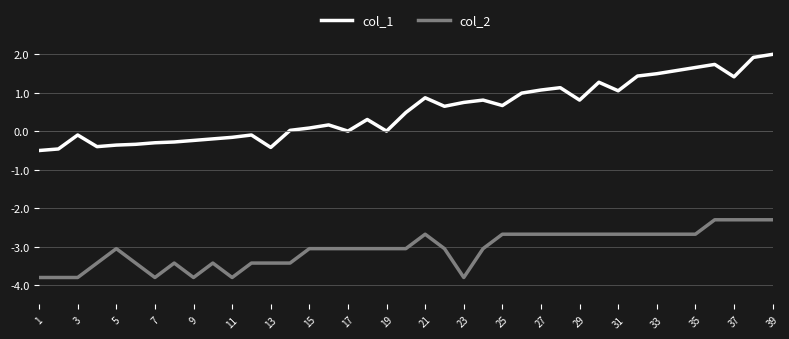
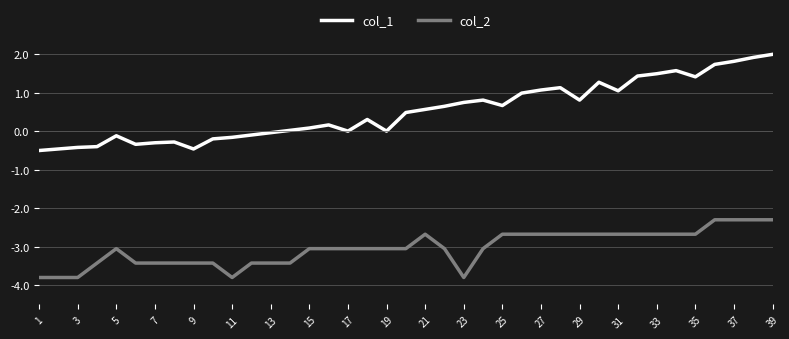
  {
    "col_1": {
      "1": -0.5,
-     "3": -0.1,
-     "5": -0.4,
+     "3": -0.4,
+     "5": -0.1,
      "7": -0.3,
-     "9": -0.2,
+     "9": -0.5,
      "11": -0.2,
-     "13": -0.4,
+     "13": 0.0,
      "15": 0.1,
      "17": 0.0,
      "19": 0.0,
-     "21": 0.9,
+     "21": 0.6,
      "23": 0.8,
      "25": 0.7,
      "27": 1.1,
      "29": 0.8,
      "31": 1.1,
      "33": 1.5,
-     "35": 1.7,
-     "37": 1.4,
+     "35": 1.4,
+     "37": 1.8,
      "39": 2.0
    },
    "col_2": {
      "1": -3.8,
      "3": -3.8,
      "5": -3.0,
-     "7": -3.8,
-     "9": -3.8,
+     "7": -3.4,
+     "9": -3.4,
      "11": -3.8,
      "13": -3.4,
      "15": -3.0,
      "17": -3.0,
      "19": -3.0,
      "21": -2.7,
      "23": -3.8,
      "25": -2.7,
      "27": -2.7,
      "29": -2.7,
      "31": -2.7,
      "33": -2.7,
      "35": -2.7,
      "37": -2.3,
      "39": -2.3
    }
  }
